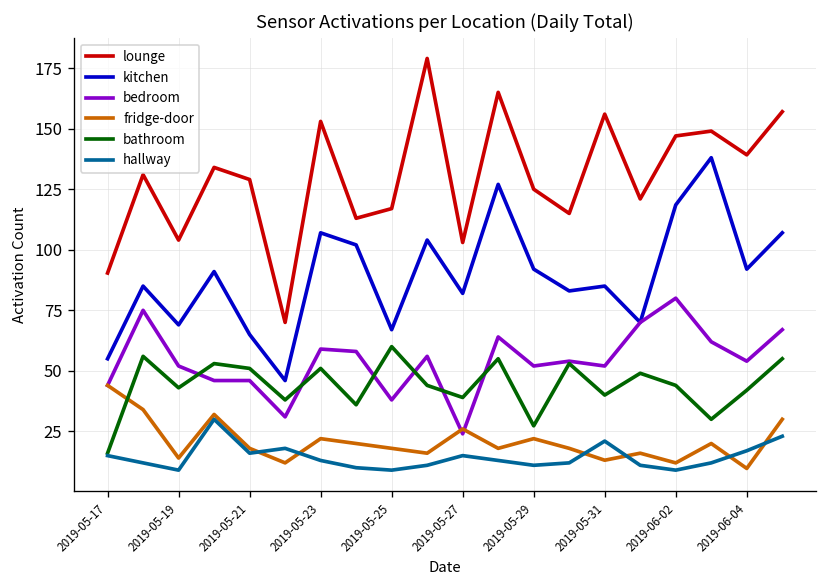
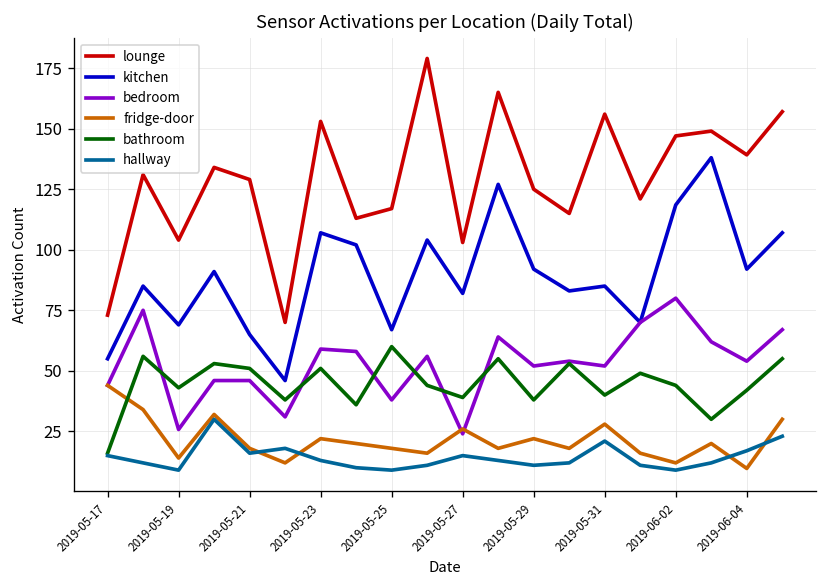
  {
    "lounge": {
-     "2019-05-17": 90,
+     "2019-05-17": 73,
      "2019-05-19": 104,
      "2019-05-21": 129,
      "2019-05-23": 153,
      "2019-05-25": 117,
      "2019-05-27": 103,
      "2019-05-29": 125,
      "2019-05-31": 156,
      "2019-06-02": 147,
      "2019-06-04": 139
    },
    "kitchen": {
      "2019-05-17": 55,
      "2019-05-19": 69,
      "2019-05-21": 65,
      "2019-05-23": 107,
      "2019-05-25": 67,
      "2019-05-27": 82,
      "2019-05-29": 92,
      "2019-05-31": 85,
      "2019-06-02": 119,
      "2019-06-04": 92
    },
    "bedroom": {
-     "2019-05-19": 52,
+     "2019-05-19": 26,
      "2019-05-21": 46,
      "2019-05-23": 59,
      "2019-05-25": 38,
      "2019-05-27": 24,
      "2019-05-29": 52,
      "2019-05-31": 52,
      "2019-06-02": 80,
      "2019-06-04": 54
    },
    "fridge-door": {
      "2019-05-19": 14,
      "2019-05-21": 18,
      "2019-05-23": 22,
      "2019-05-25": 18,
      "2019-05-27": 26,
      "2019-05-29": 22,
-     "2019-05-31": 13,
+     "2019-05-31": 28,
      "2019-06-02": 12,
      "2019-06-04": 10
    },
    "bathroom": {
      "2019-05-19": 43,
      "2019-05-21": 51,
      "2019-05-23": 51,
      "2019-05-25": 60,
      "2019-05-27": 39,
-     "2019-05-29": 27,
+     "2019-05-29": 38,
      "2019-05-31": 40,
      "2019-06-02": 44,
      "2019-06-04": 42
    },
    "hallway": {
      "2019-05-19": 9,
      "2019-05-21": 16,
      "2019-05-23": 13,
      "2019-05-25": 9,
      "2019-05-27": 15,
      "2019-05-29": 11,
      "2019-05-31": 21,
      "2019-06-02": 9,
      "2019-06-04": 17
    }
  }
